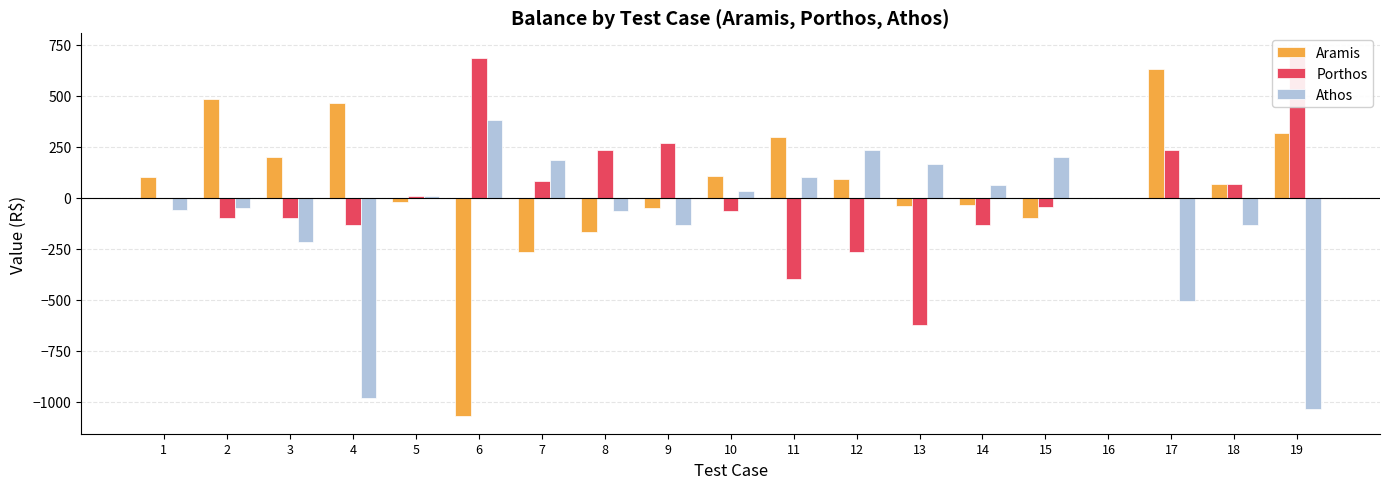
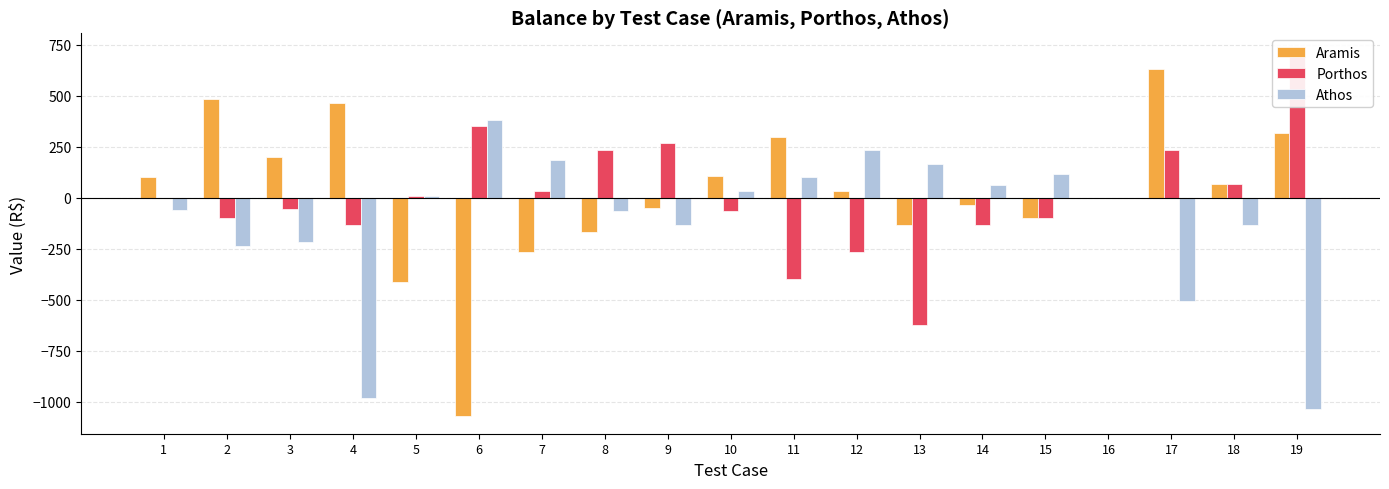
  {
    "Aramis": {
      "1": 100,
      "2": 490,
      "3": 200,
      "4": 470,
-     "5": -20,
+     "5": -410,
      "6": -1070,
      "7": -270,
      "8": -170,
      "9": -50,
      "10": 110,
      "11": 300,
-     "12": 90,
-     "13": -40,
+     "12": 30,
+     "13": -130,
      "14": -30,
      "15": -100,
      "16": 0,
      "17": 630,
      "18": 70,
      "19": 320
    },
    "Porthos": {
      "1": 0,
      "2": -100,
-     "3": -100,
+     "3": -50,
      "4": -130,
-     "6": 680,
-     "7": 80,
+     "6": 350,
+     "7": 30,
      "8": 230,
      "9": 270,
      "10": -70,
      "11": -400,
      "12": -270,
      "13": -620,
      "14": -130,
-     "15": -40,
+     "15": -100,
      "16": 0,
      "17": 230,
      "18": 70
    },
    "Athos": {
      "1": -60,
-     "2": -50,
+     "2": -230,
      "3": -220,
      "4": -980,
      "6": 380,
      "7": 180,
      "8": -70,
      "9": -130,
      "10": 30,
      "11": 100,
      "12": 230,
      "13": 170,
      "14": 60,
-     "15": 200,
+     "15": 120,
      "16": 0,
      "17": -500,
      "18": -130,
      "19": -1030
    }
  }
